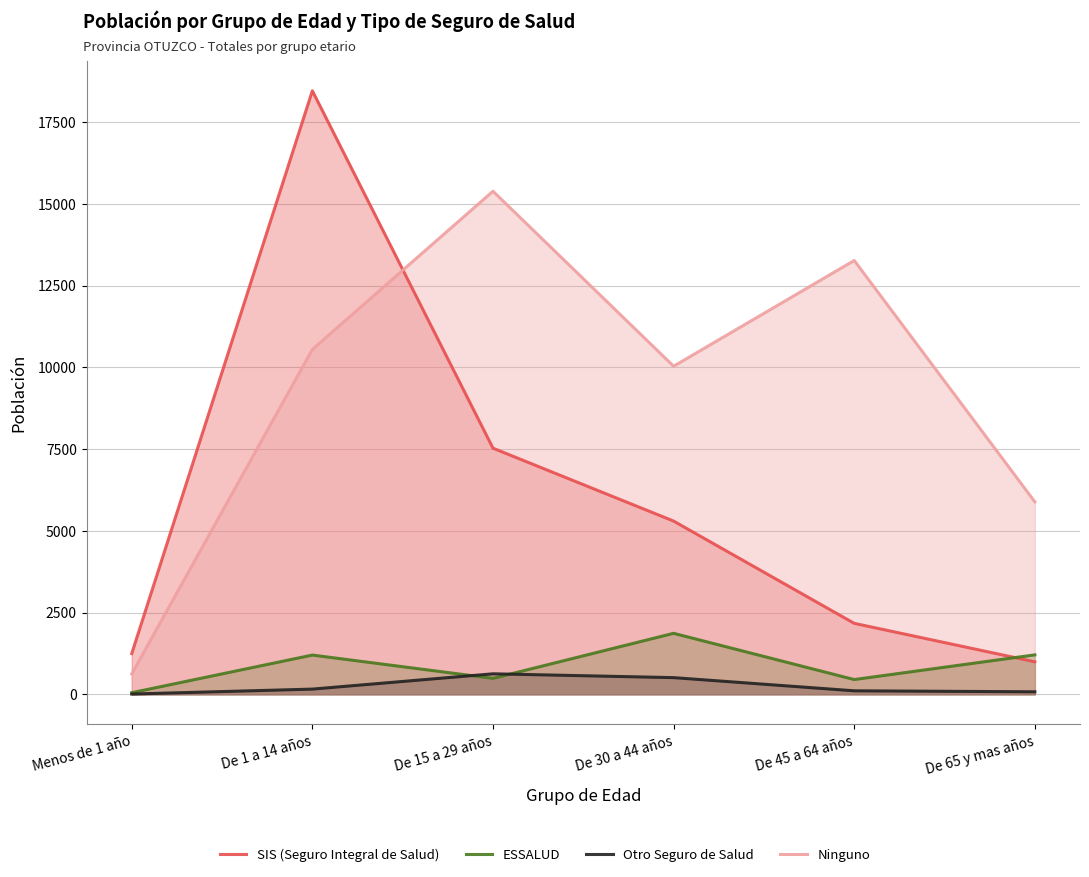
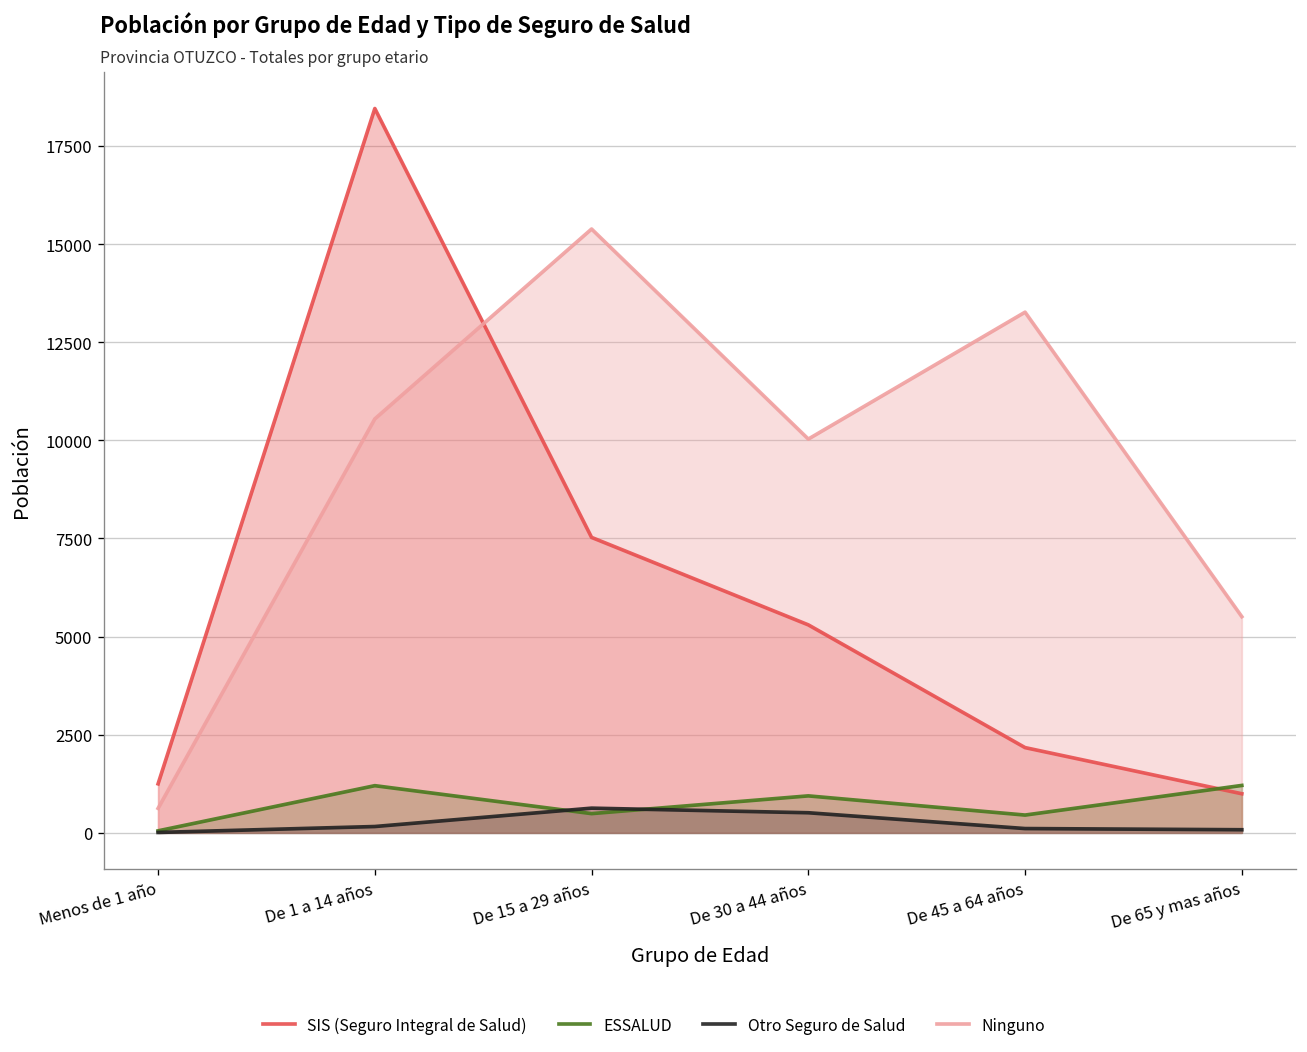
  {
    "SIS (Seguro Integral de Salud)": {
      "Menos de 1 año": 1200,
      "De 1 a 14 años": 18500,
      "De 15 a 29 años": 7500,
      "De 30 a 44 años": 5300,
      "De 45 a 64 años": 2200,
      "De 65 y mas años": 1000
    },
    "ESSALUD": {
      "De 1 a 14 años": 1200,
      "De 15 a 29 años": 500,
-     "De 30 a 44 años": 1900,
+     "De 30 a 44 años": 900,
      "De 45 a 64 años": 500,
      "De 65 y mas años": 1200
    },
    "Otro Seguro de Salud": {
      "De 1 a 14 años": 200,
      "De 15 a 29 años": 600,
      "De 30 a 44 años": 500,
      "De 45 a 64 años": 100,
      "De 65 y mas años": 100
    },
    "Ninguno": {
      "Menos de 1 año": 600,
      "De 1 a 14 años": 10500,
      "De 15 a 29 años": 15400,
      "De 30 a 44 años": 10000,
      "De 45 a 64 años": 13300,
-     "De 65 y mas años": 5900
+     "De 65 y mas años": 5500
    }
  }
